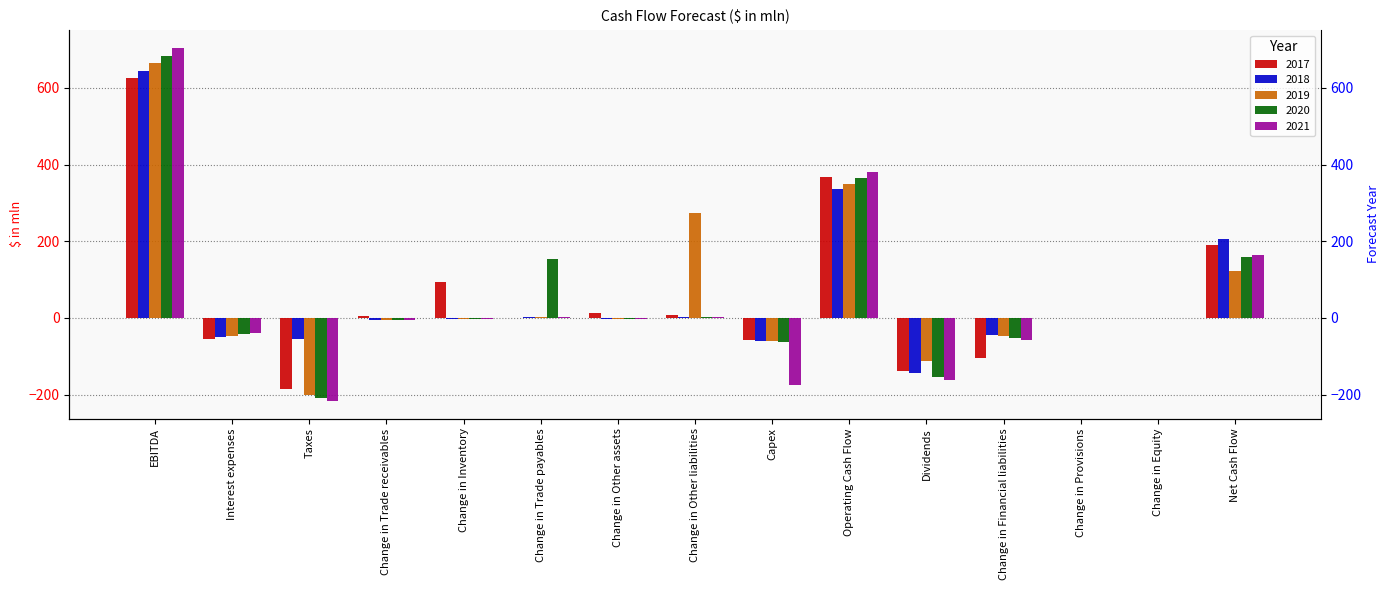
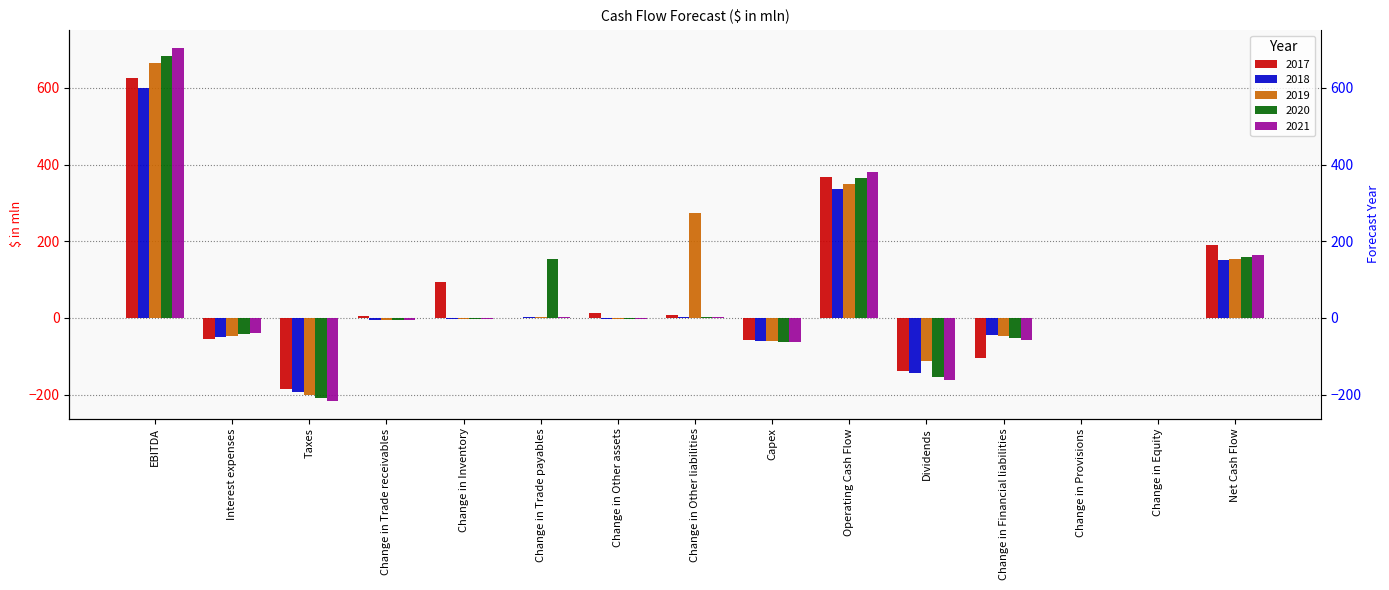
  {
    "2017": {
      "EBITDA": 630,
      "Interest expenses": -50,
      "Taxes": -180,
      "Change in Inventory": 90,
      "Change in Other assets": 10,
      "Change in Other liabilities": 10,
      "Capex": -60,
      "Operating Cash Flow": 370,
      "Dividends": -140,
      "Change in Financial liabilities": -100,
      "Change in Provisions": 0,
      "Change in Equity": 0,
      "Net Cash Flow": 190
    },
    "2018": {
-     "EBITDA": 650,
+     "EBITDA": 600,
      "Interest expenses": -50,
-     "Taxes": -50,
+     "Taxes": -190,
      "Capex": -60,
      "Operating Cash Flow": 340,
      "Dividends": -140,
      "Change in Financial liabilities": -40,
      "Change in Provisions": 0,
      "Change in Equity": 0,
-     "Net Cash Flow": 210
+     "Net Cash Flow": 150
    },
    "2019": {
      "EBITDA": 660,
      "Interest expenses": -50,
      "Taxes": -200,
      "Change in Other liabilities": 270,
      "Capex": -60,
      "Operating Cash Flow": 350,
      "Dividends": -110,
      "Change in Financial liabilities": -50,
      "Change in Provisions": 0,
      "Change in Equity": 0,
-     "Net Cash Flow": 120
+     "Net Cash Flow": 150
    },
    "2020": {
      "EBITDA": 680,
      "Interest expenses": -40,
      "Taxes": -210,
      "Change in Trade payables": 150,
      "Capex": -60,
      "Operating Cash Flow": 360,
      "Dividends": -150,
      "Change in Financial liabilities": -50,
      "Change in Provisions": 0,
      "Change in Equity": 0,
      "Net Cash Flow": 160
    },
    "2021": {
      "EBITDA": 700,
      "Interest expenses": -40,
      "Taxes": -220,
-     "Capex": -180,
+     "Capex": -60,
      "Operating Cash Flow": 380,
      "Dividends": -160,
      "Change in Financial liabilities": -60,
      "Change in Provisions": 0,
      "Change in Equity": 0,
      "Net Cash Flow": 160
    }
  }
